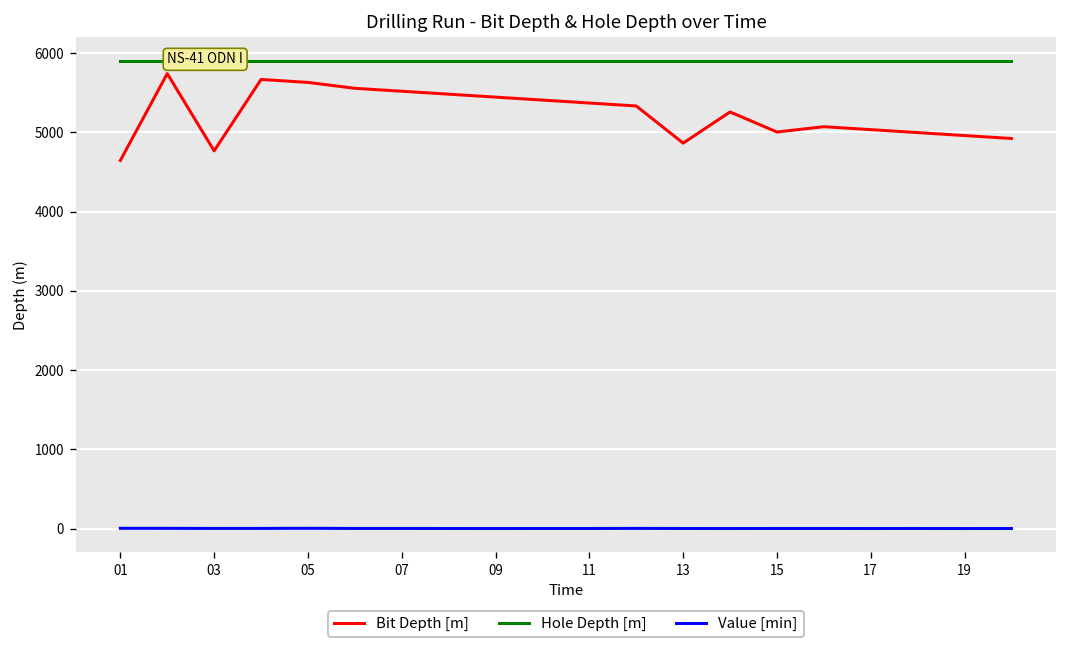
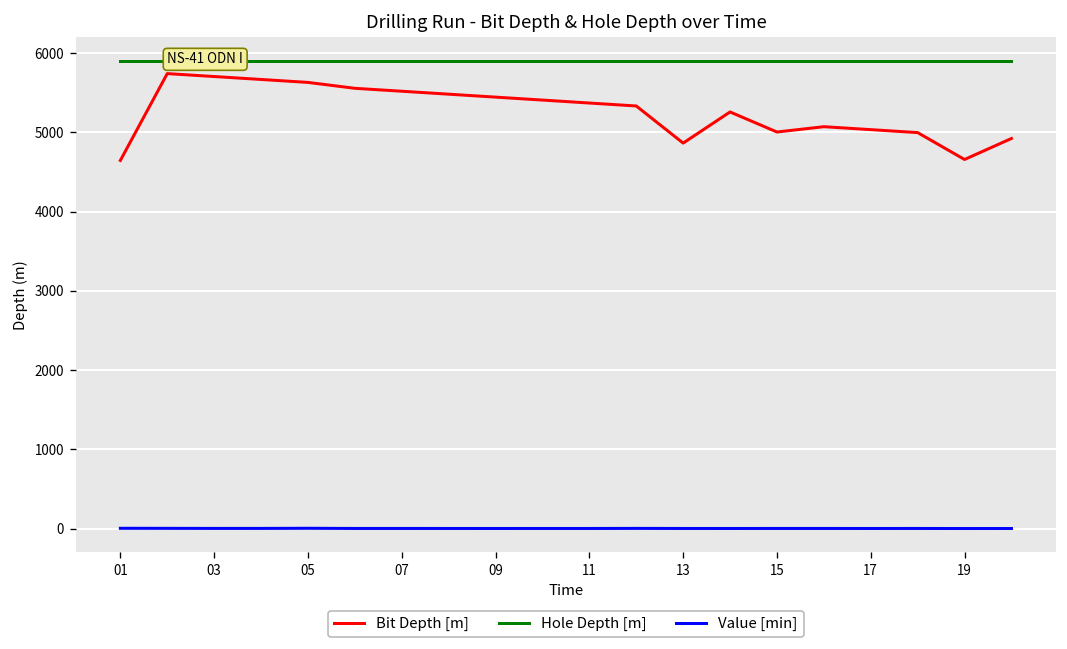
  {
    "Bit Depth [m]": {
      "01": 4600,
-     "03": 4800,
+     "03": 5700,
      "05": 5600,
      "07": 5500,
      "09": 5400,
      "11": 5400,
      "13": 4900,
      "15": 5000,
      "17": 5000,
-     "19": 5000
+     "19": 4700
    },
    "Hole Depth [m]": {
      "01": 5900,
      "05": 5900,
      "07": 5900,
      "09": 5900,
      "11": 5900,
      "13": 5900,
      "15": 5900,
      "17": 5900,
      "19": 5900
    },
    "Value [min]": {
      "01": 0,
      "03": 0,
      "05": 0,
      "07": 0,
      "09": 0,
      "11": 0,
      "13": 0,
      "15": 0,
      "17": 0,
      "19": 0
    }
  }
